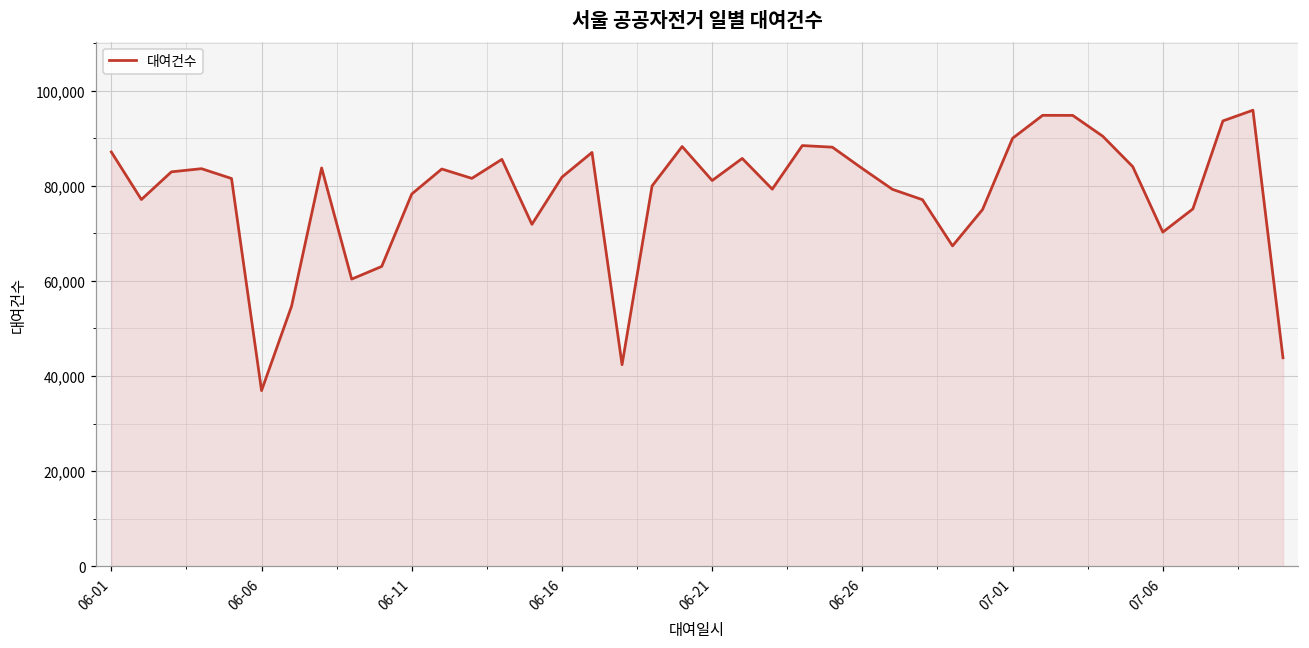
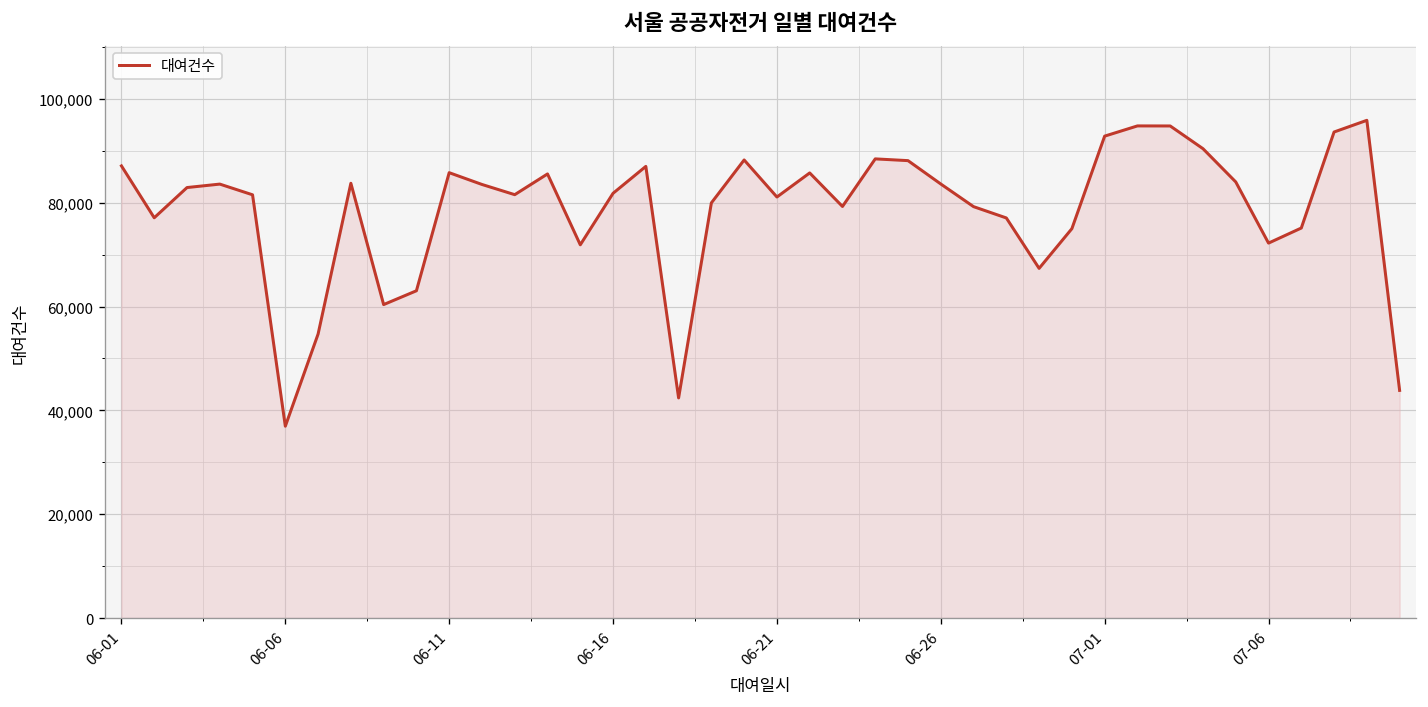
  {
    "06-01": "87,000",
    "06-06": "37,000",
-   "06-11": "78,000",
+   "06-11": "86,000",
    "06-16": "82,000",
    "06-21": "81,000",
    "06-26": "84,000",
-   "07-01": "90,000",
-   "07-06": "70,000"
+   "07-01": "93,000",
+   "07-06": "72,000"
  }
